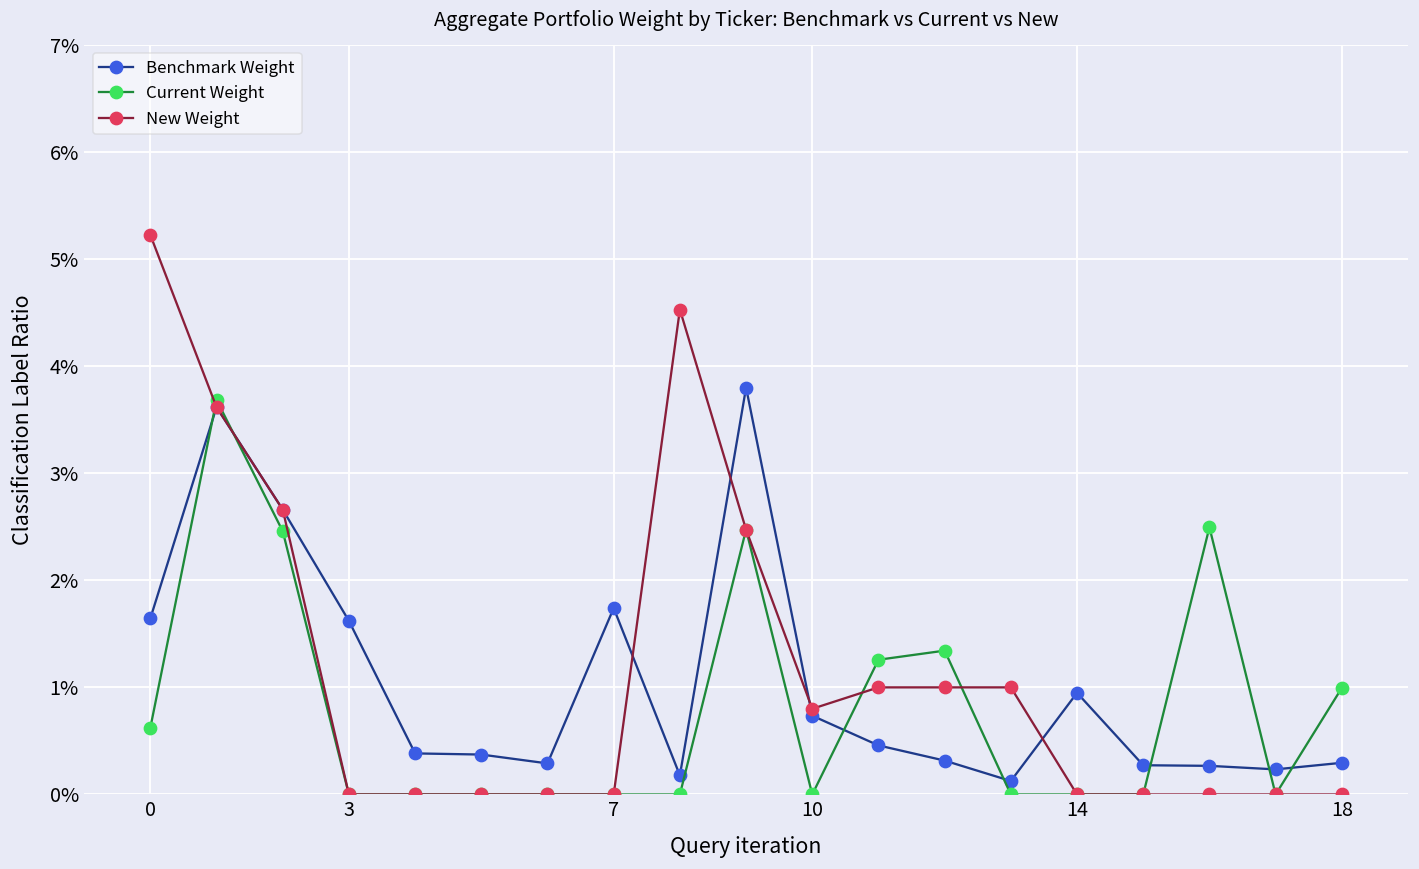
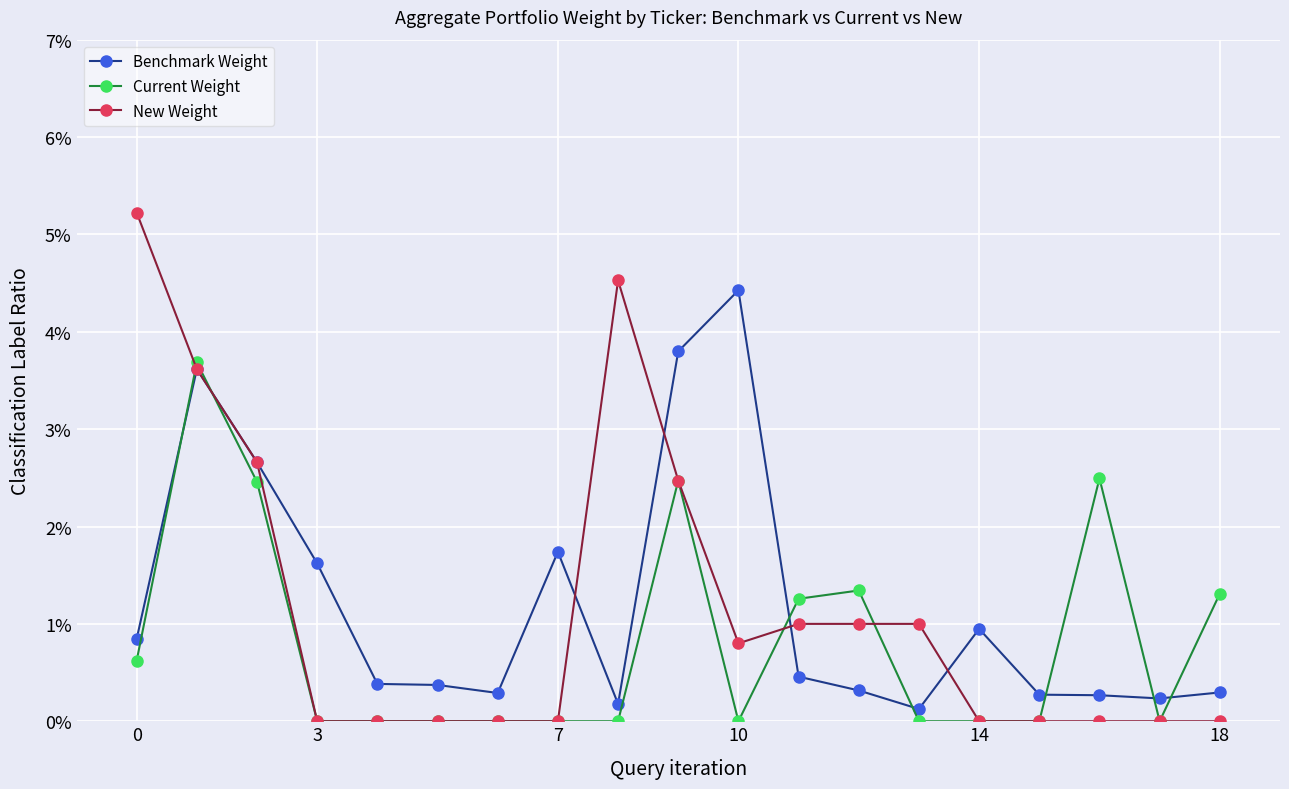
  {
    "Benchmark Weight": {
-     "0": "1.6%",
+     "0": "0.8%",
      "3": "1.6%",
      "7": "1.7%",
-     "10": "0.7%",
+     "10": "4.4%",
      "14": "0.9%",
      "18": "0.3%"
    },
    "Current Weight": {
      "0": "0.6%",
      "10": "0.0%",
-     "18": "1.0%"
+     "18": "1.3%"
    },
    "New Weight": {
      "0": "5.2%",
      "10": "0.8%",
      "18": "0.0%"
    }
  }
